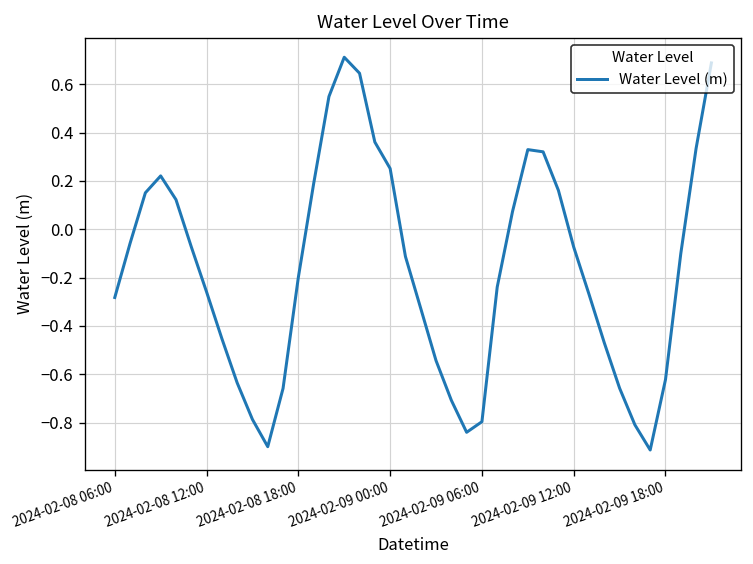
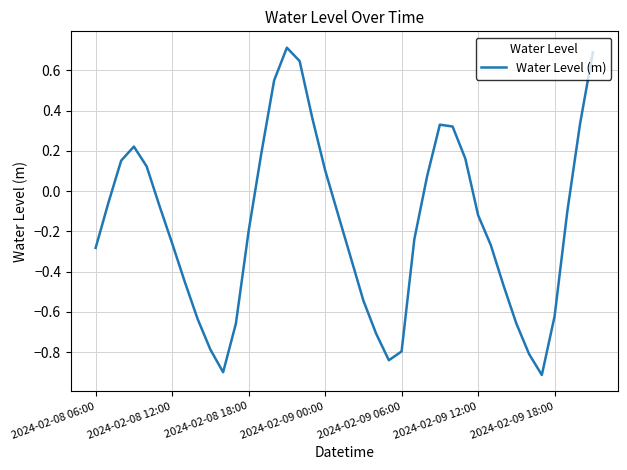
  {
    "2024-02-08 06:00": -0.28,
    "2024-02-08 12:00": -0.26,
    "2024-02-08 18:00": -0.20,
-   "2024-02-09 00:00": 0.25,
+   "2024-02-09 00:00": 0.10,
    "2024-02-09 06:00": -0.80,
-   "2024-02-09 12:00": -0.07,
+   "2024-02-09 12:00": -0.12,
    "2024-02-09 18:00": -0.62
  }
